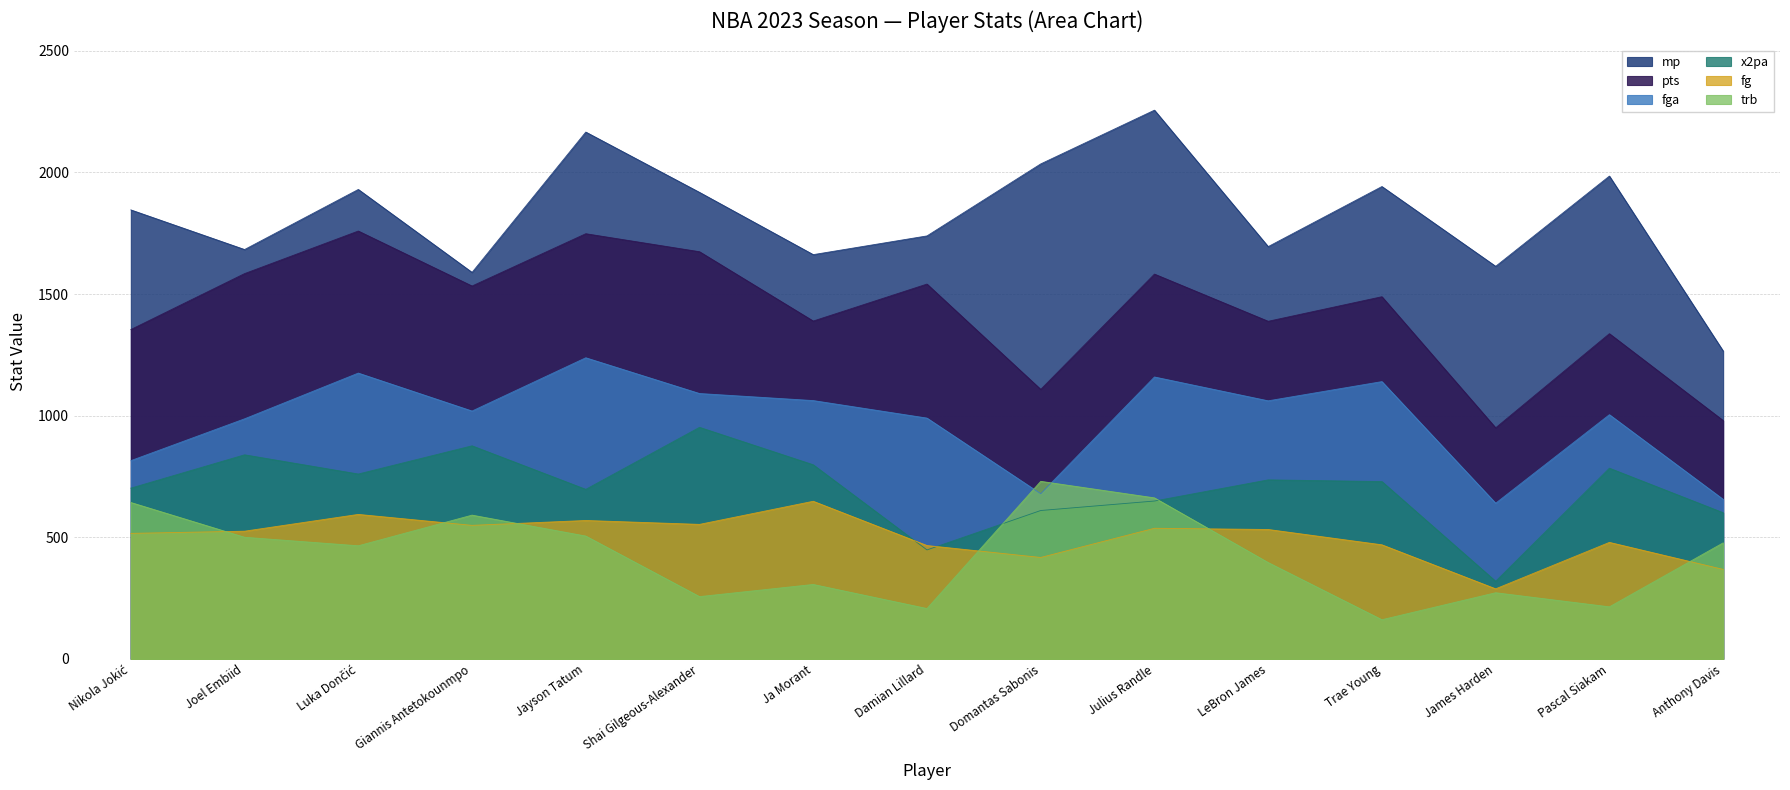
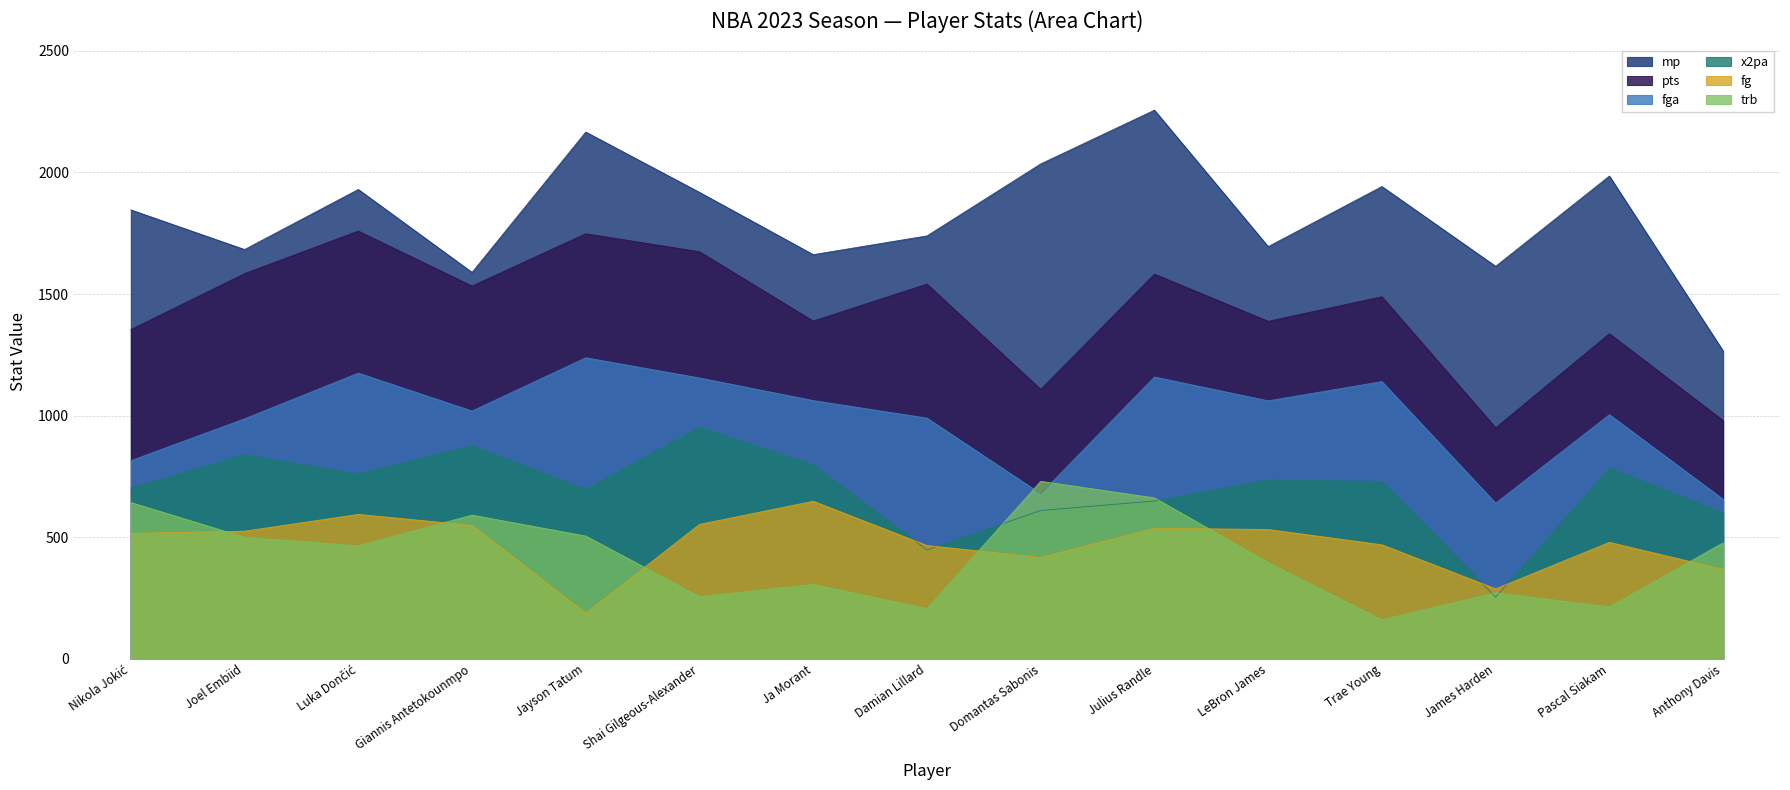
  {
    "fga": {
      "Nikola Jokić": 820,
      "Joel Embiid": 990,
      "Luka Dončić": 1180,
      "Giannis Antetokounmpo": 1020,
      "Jayson Tatum": 1240,
-     "Shai Gilgeous-Alexander": 1090,
+     "Shai Gilgeous-Alexander": 1160,
      "Ja Morant": 1060,
      "Damian Lillard": 990,
      "Domantas Sabonis": 680,
      "Julius Randle": 1160,
      "LeBron James": 1060,
      "Trae Young": 1140,
      "James Harden": 640,
      "Pascal Siakam": 1000,
      "Anthony Davis": 660
    },
    "x2pa": {
      "Nikola Jokić": 700,
      "Joel Embiid": 840,
      "Luka Dončić": 760,
      "Giannis Antetokounmpo": 880,
      "Jayson Tatum": 700,
      "Shai Gilgeous-Alexander": 950,
      "Ja Morant": 800,
      "Damian Lillard": 450,
      "Domantas Sabonis": 610,
      "Julius Randle": 650,
      "LeBron James": 740,
      "Trae Young": 730,
-     "James Harden": 320,
+     "James Harden": 250,
      "Pascal Siakam": 780,
      "Anthony Davis": 600
    },
    "fg": {
      "Nikola Jokić": 520,
      "Joel Embiid": 530,
      "Luka Dončić": 590,
      "Giannis Antetokounmpo": 550,
-     "Jayson Tatum": 570,
+     "Jayson Tatum": 190,
      "Shai Gilgeous-Alexander": 550,
      "Ja Morant": 650,
      "Damian Lillard": 470,
      "Domantas Sabonis": 420,
      "Julius Randle": 540,
      "LeBron James": 530,
      "Trae Young": 470,
      "James Harden": 290,
      "Pascal Siakam": 480,
      "Anthony Davis": 370
    },
    "trb": {
      "Nikola Jokić": 640,
      "Joel Embiid": 500,
      "Luka Dončić": 470,
      "Giannis Antetokounmpo": 590,
      "Jayson Tatum": 510,
      "Shai Gilgeous-Alexander": 260,
      "Ja Morant": 310,
      "Damian Lillard": 210,
      "Domantas Sabonis": 730,
      "Julius Randle": 660,
      "LeBron James": 400,
      "Trae Young": 160,
      "James Harden": 270,
      "Pascal Siakam": 210,
      "Anthony Davis": 480
    }
  }
